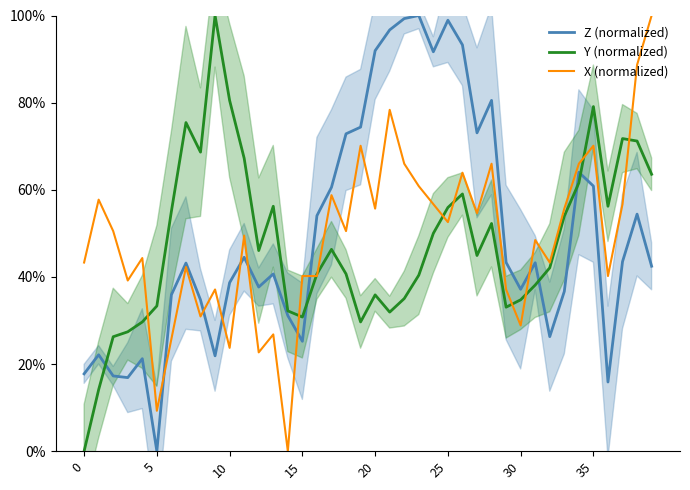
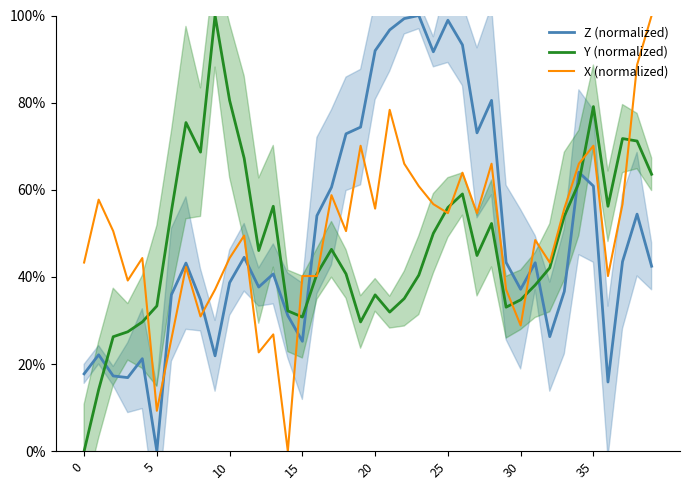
  {
    "X (normalized)": {
      "0": "43%",
      "5": "9%",
-     "10": "24%",
+     "10": "44%",
      "20": "56%",
-     "25": "53%",
+     "25": "55%",
      "30": "29%",
      "35": "70%"
    }
  }
